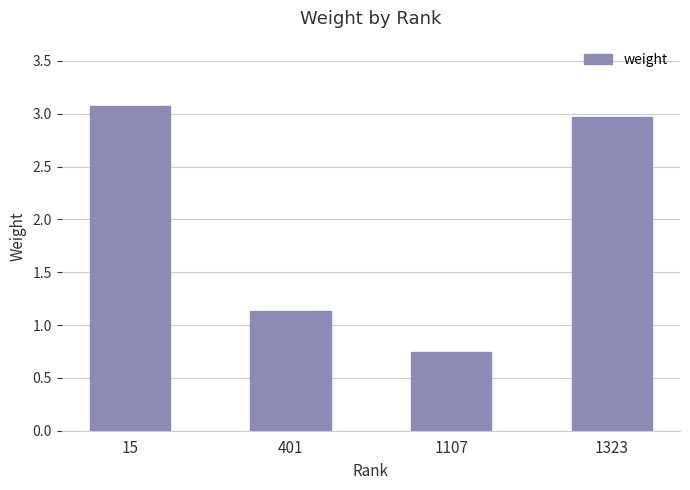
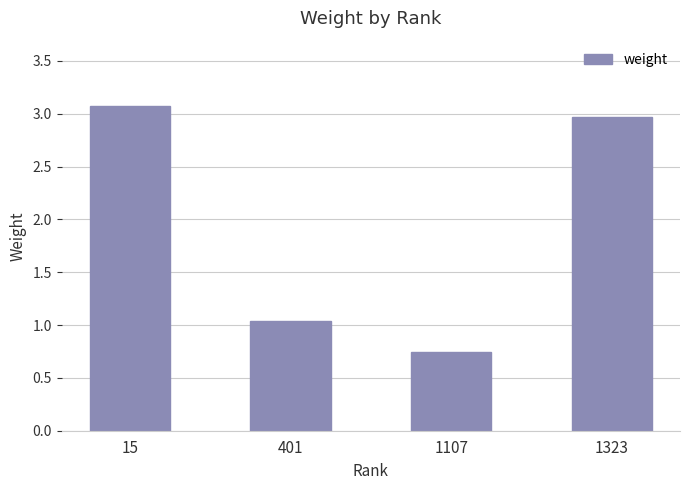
  {
    "15": 3.08,
-   "401": 1.13,
+   "401": 1.04,
    "1107": 0.74,
    "1323": 2.97
  }
